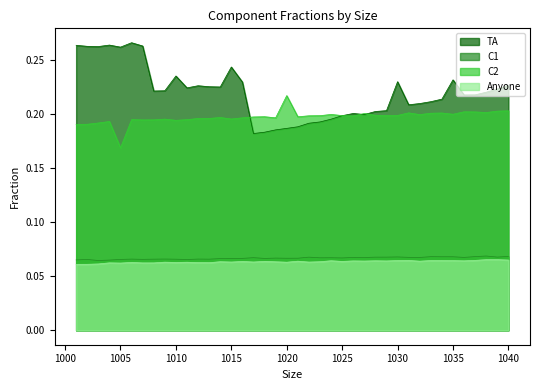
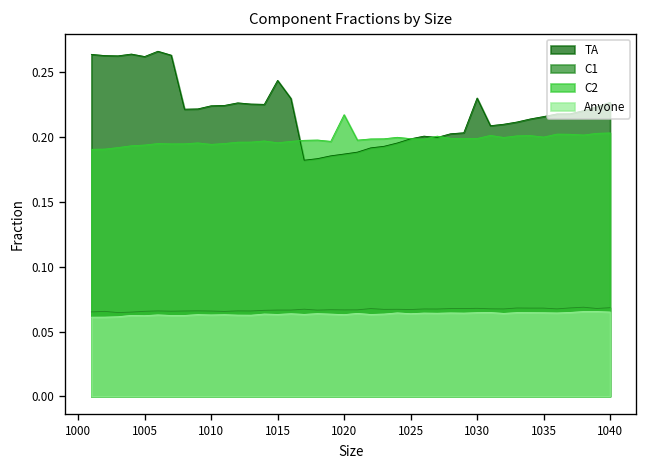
  {
    "TA": {
      "1005": 0.262,
-     "1010": 0.235,
+     "1010": 0.224,
      "1015": 0.244,
      "1020": 0.187,
      "1030": 0.230,
-     "1035": 0.232
+     "1035": 0.216
    },
    "C1": {
      "1005": 0.066,
      "1010": 0.066,
      "1015": 0.067,
      "1020": 0.067,
      "1025": 0.067,
      "1030": 0.068,
      "1035": 0.068,
      "1040": 0.068
    },
    "C2": {
-     "1005": 0.169,
+     "1005": 0.194,
      "1010": 0.194,
      "1015": 0.196,
      "1020": 0.217,
      "1030": 0.199,
      "1035": 0.200,
      "1040": 0.203
    },
    "Anyone": {
      "1005": 0.062,
      "1010": 0.063,
      "1015": 0.063,
      "1020": 0.063,
      "1025": 0.064,
      "1030": 0.065,
      "1035": 0.065,
      "1040": 0.065
    }
  }
